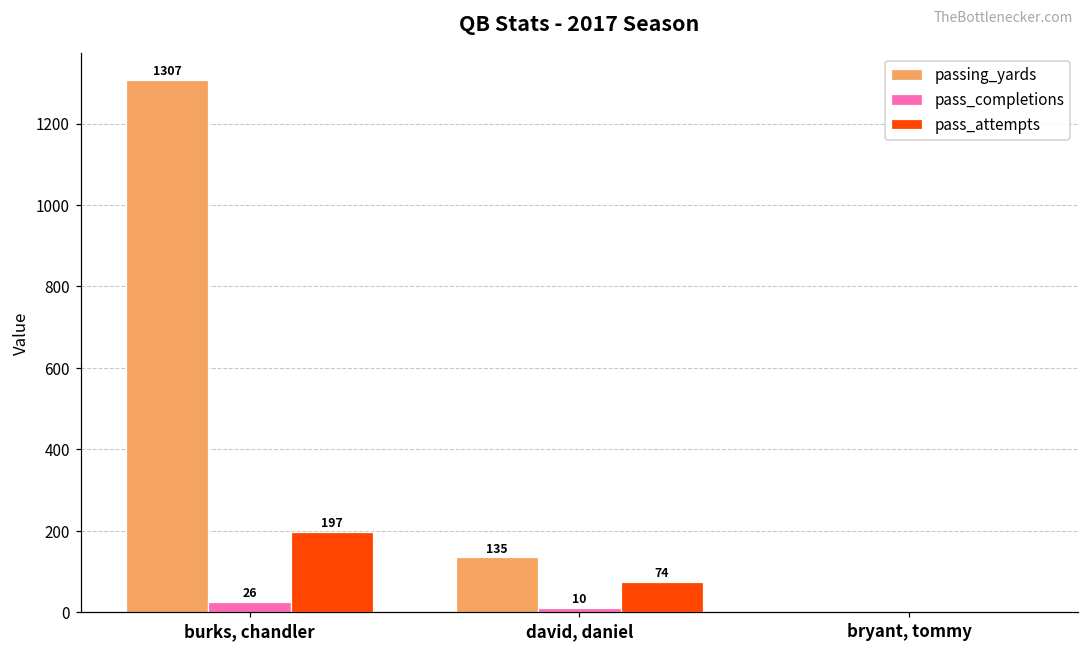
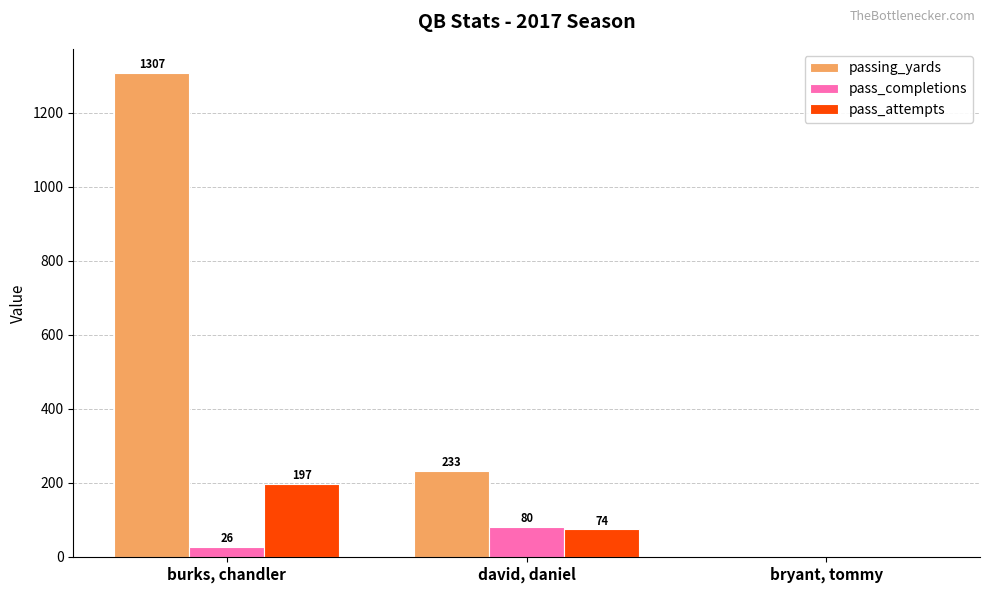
  {
    "passing_yards": {
      "burks, chandler": 1307,
-     "david, daniel": 135
+     "david, daniel": 233
    },
    "pass_completions": {
      "burks, chandler": 26,
-     "david, daniel": 10
+     "david, daniel": 80
    },
    "pass_attempts": {
      "burks, chandler": 197,
      "david, daniel": 74
    }
  }
